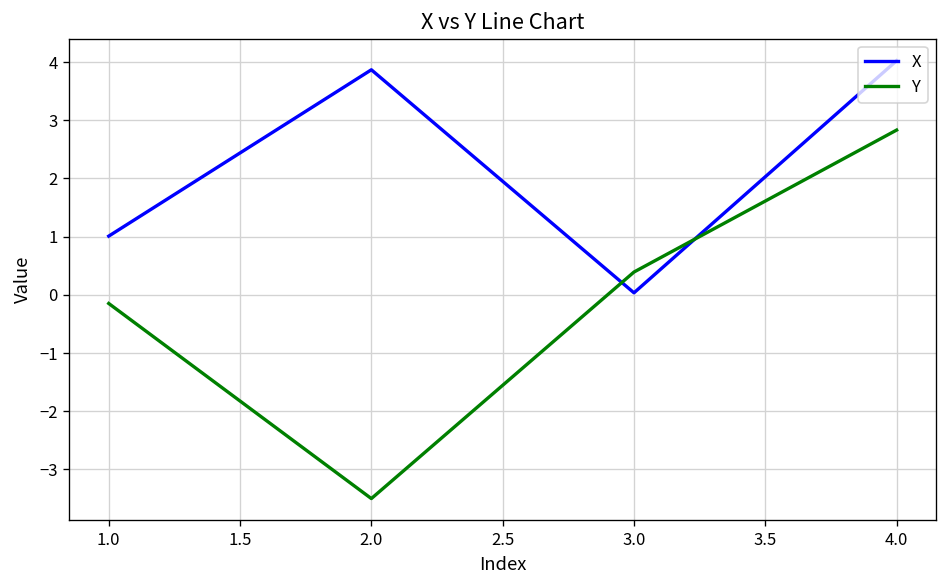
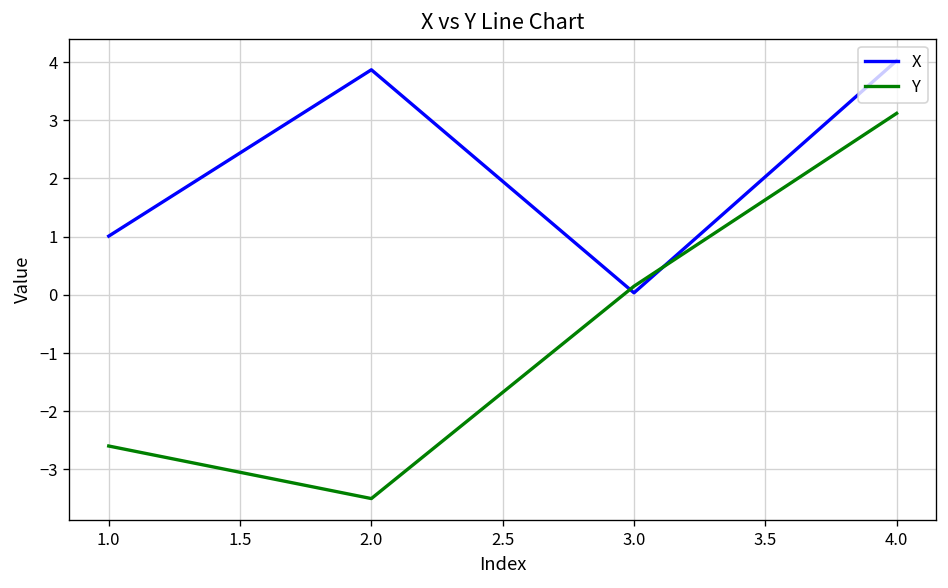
  {
    "X": {
      "1.0": 1.0,
      "2.0": 3.9,
      "3.0": 0.0
    },
    "Y": {
-     "1.0": -0.1,
+     "1.0": -2.6,
      "2.0": -3.5,
-     "3.0": 0.4,
-     "4.0": 2.8
+     "3.0": 0.1,
+     "4.0": 3.1
    }
  }
